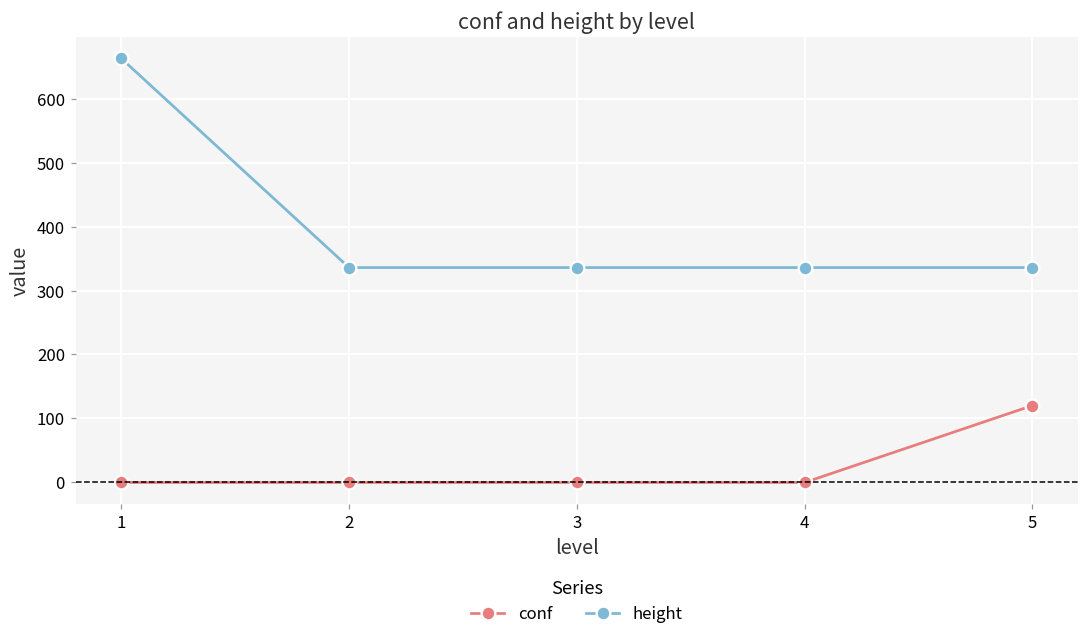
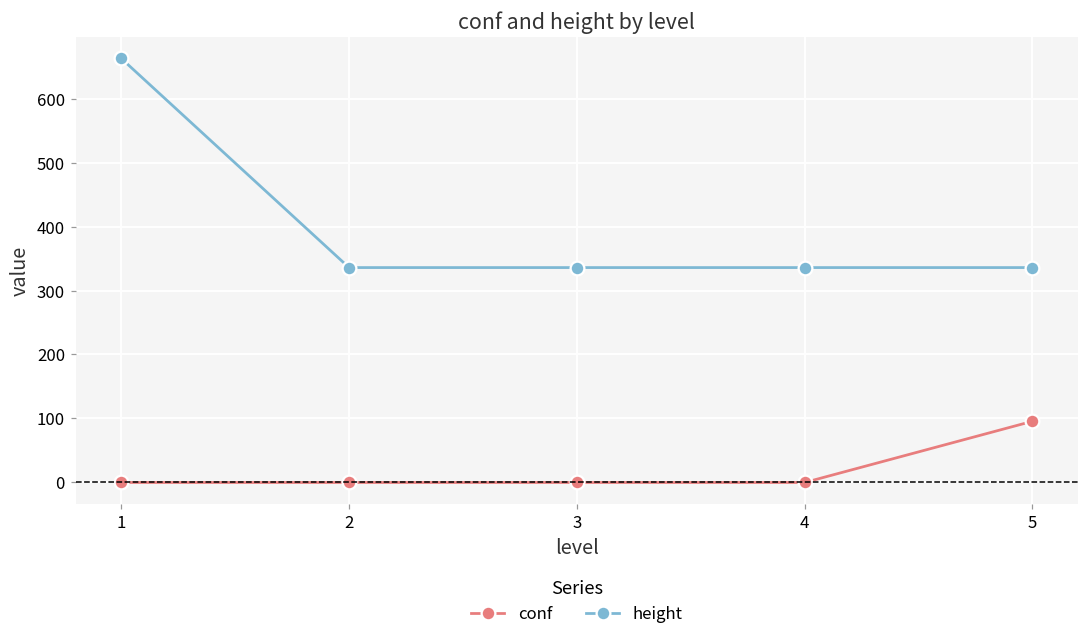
  {
    "conf": {
      "1": 0,
      "2": 0,
      "3": 0,
      "4": 0,
-     "5": 120
+     "5": 100
    },
    "height": {
      "1": 660,
      "2": 340,
      "3": 340,
      "4": 340,
      "5": 340
    }
  }
